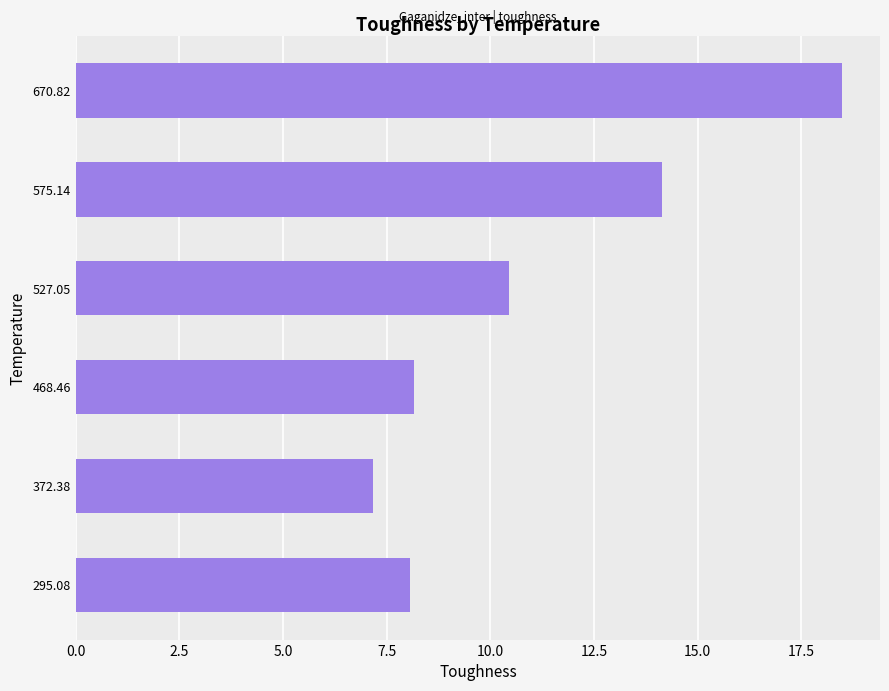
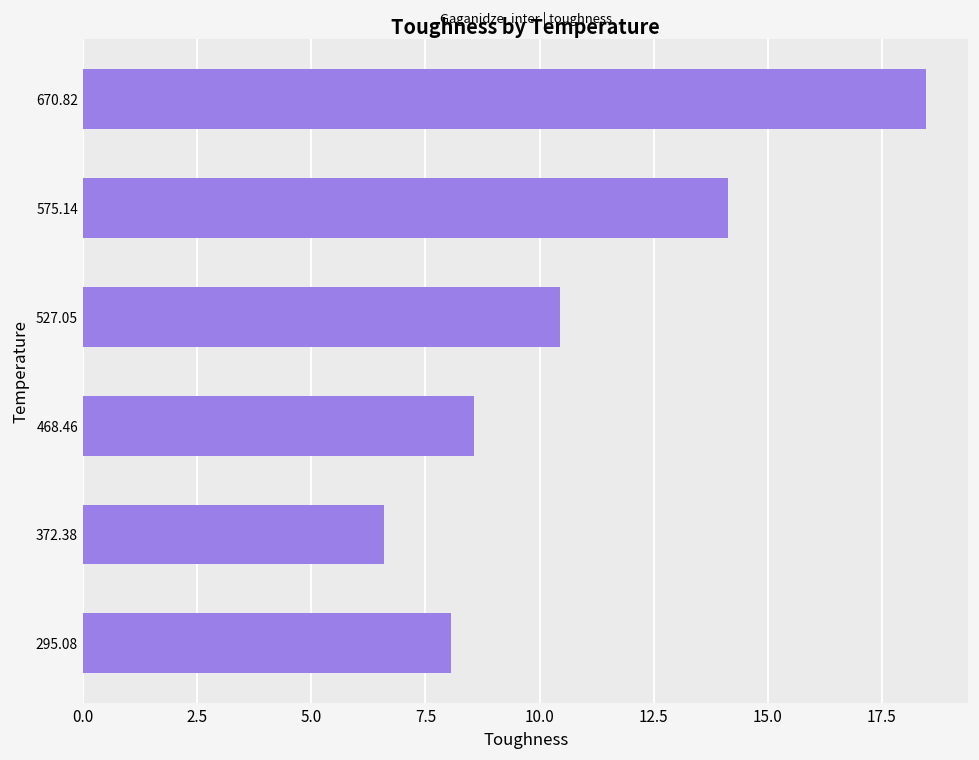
  {
    "670.82": 18.5,
    "575.14": 14.1,
    "527.05": 10.4,
-   "468.46": 8.2,
-   "372.38": 7.2,
+   "468.46": 8.6,
+   "372.38": 6.6,
    "295.08": 8.1
  }
